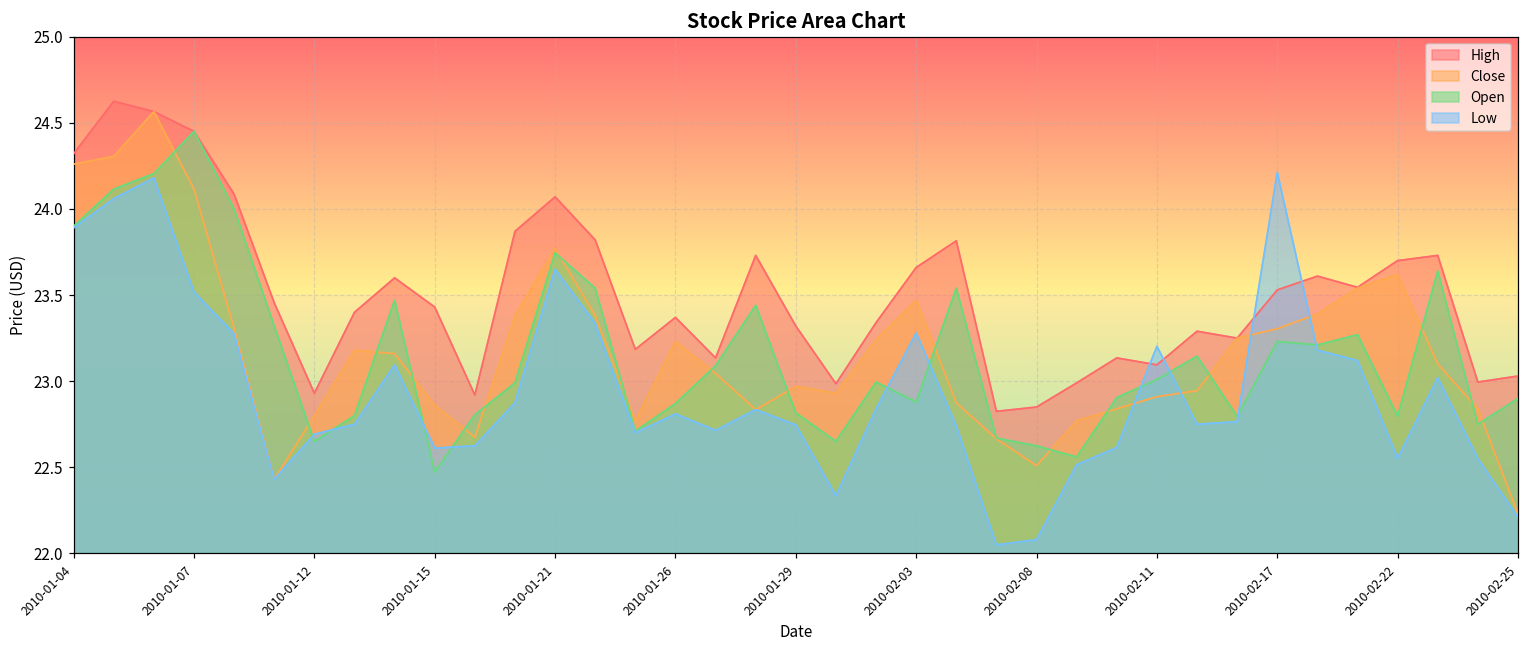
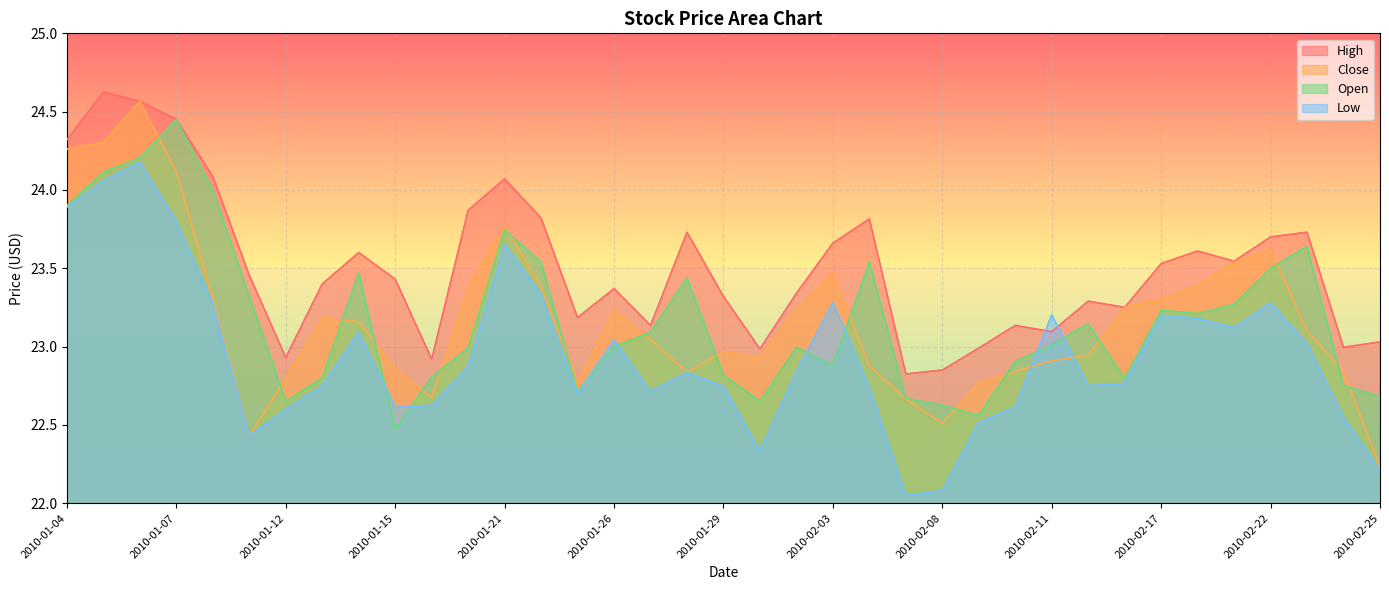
  {
    "Open": {
      "2010-01-12": 22.65,
      "2010-01-15": 22.47,
      "2010-01-21": 23.75,
-     "2010-01-26": 22.87,
+     "2010-01-26": 23.00,
      "2010-01-29": 22.82,
      "2010-02-03": 22.88,
      "2010-02-08": 22.62,
      "2010-02-11": 23.01,
      "2010-02-17": 23.23,
-     "2010-02-22": 22.80,
-     "2010-02-25": 22.90
+     "2010-02-22": 23.50,
+     "2010-02-25": 22.68
    },
    "Low": {
-     "2010-01-07": 23.52,
-     "2010-01-12": 22.69,
+     "2010-01-07": 23.80,
+     "2010-01-12": 22.60,
      "2010-01-15": 22.61,
      "2010-01-21": 23.65,
-     "2010-01-26": 22.81,
+     "2010-01-26": 23.04,
      "2010-01-29": 22.75,
      "2010-02-03": 23.28,
      "2010-02-08": 22.08,
      "2010-02-11": 23.20,
-     "2010-02-17": 24.21,
-     "2010-02-22": 22.55,
+     "2010-02-17": 23.20,
+     "2010-02-22": 23.28,
      "2010-02-25": 22.21
    }
  }
